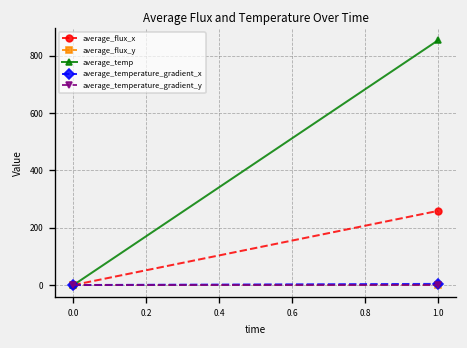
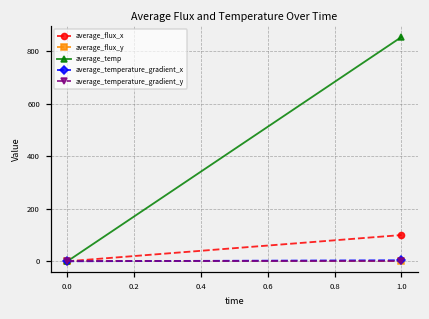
  {
    "average_flux_x": {
-     "1.0": 260
+     "1.0": 100
    },
    "average_temp": {
      "1.0": 850
    }
  }
